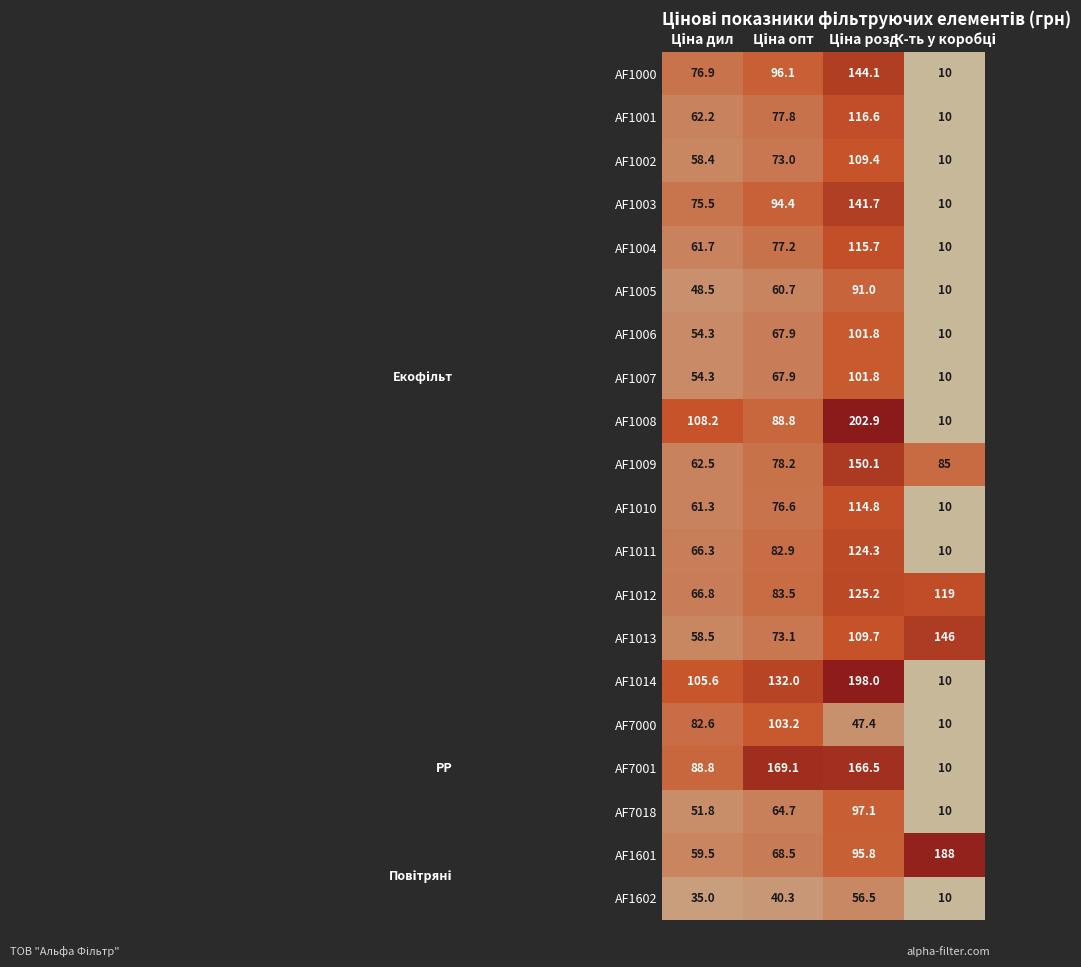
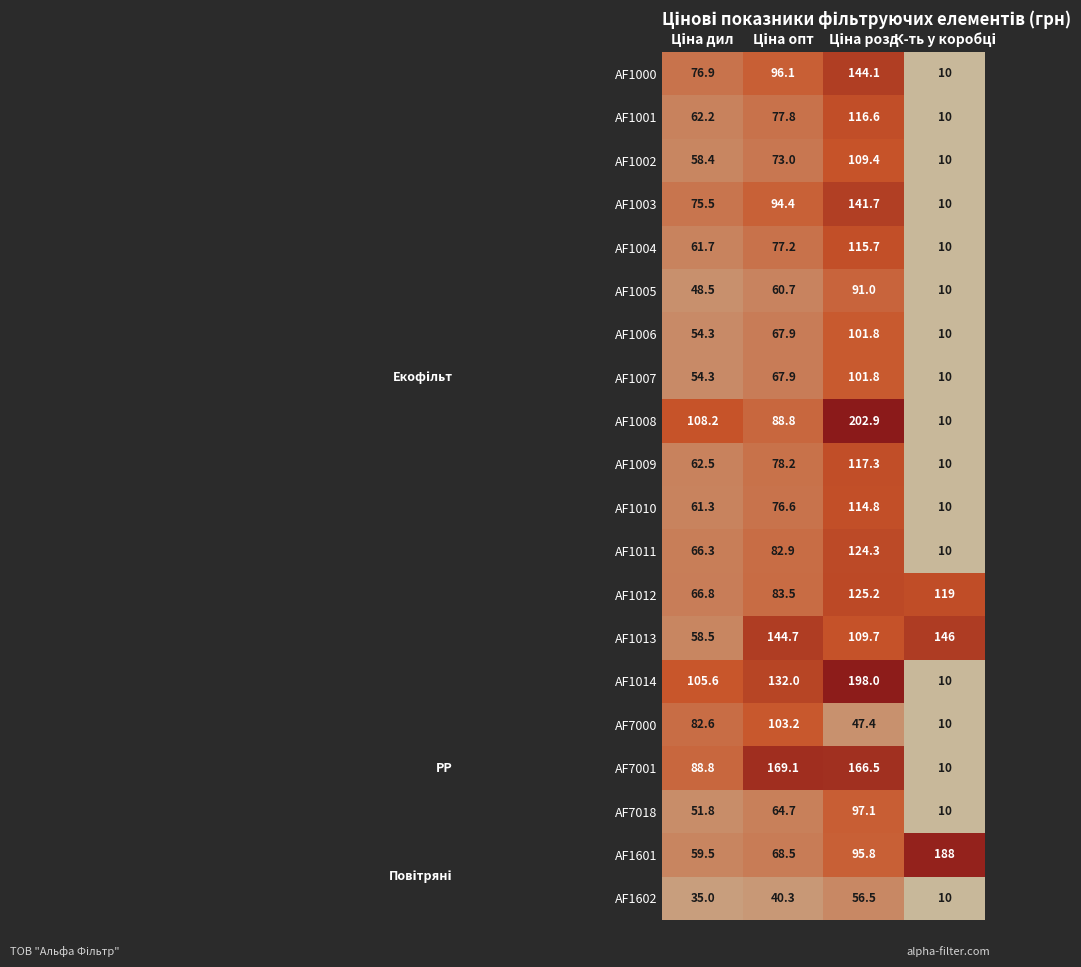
  {
    "AF1000": {
      "Ціна дил": 76.9,
      "Ціна опт": 96.1,
      "Ціна розд": 144.1,
      "К-ть у коробці": 10
    },
    "AF1001": {
      "Ціна дил": 62.2,
      "Ціна опт": 77.8,
      "Ціна розд": 116.6,
      "К-ть у коробці": 10
    },
    "AF1002": {
      "Ціна дил": 58.4,
      "Ціна опт": 73.0,
      "Ціна розд": 109.4,
      "К-ть у коробці": 10
    },
    "AF1003": {
      "Ціна дил": 75.5,
      "Ціна опт": 94.4,
      "Ціна розд": 141.7,
      "К-ть у коробці": 10
    },
    "AF1004": {
      "Ціна дил": 61.7,
      "Ціна опт": 77.2,
      "Ціна розд": 115.7,
      "К-ть у коробці": 10
    },
    "AF1005": {
      "Ціна дил": 48.5,
      "Ціна опт": 60.7,
      "Ціна розд": 91.0,
      "К-ть у коробці": 10
    },
    "AF1006": {
      "Ціна дил": 54.3,
      "Ціна опт": 67.9,
      "Ціна розд": 101.8,
      "К-ть у коробці": 10
    },
    "AF1007": {
      "Ціна дил": 54.3,
      "Ціна опт": 67.9,
      "Ціна розд": 101.8,
      "К-ть у коробці": 10
    },
    "AF1008": {
      "Ціна дил": 108.2,
      "Ціна опт": 88.8,
      "Ціна розд": 202.9,
      "К-ть у коробці": 10
    },
    "AF1009": {
      "Ціна дил": 62.5,
      "Ціна опт": 78.2,
-     "Ціна розд": 150.1,
-     "К-ть у коробці": 85
+     "Ціна розд": 117.3,
+     "К-ть у коробці": 10
    },
    "AF1010": {
      "Ціна дил": 61.3,
      "Ціна опт": 76.6,
      "Ціна розд": 114.8,
      "К-ть у коробці": 10
    },
    "AF1011": {
      "Ціна дил": 66.3,
      "Ціна опт": 82.9,
      "Ціна розд": 124.3,
      "К-ть у коробці": 10
    },
    "AF1012": {
      "Ціна дил": 66.8,
      "Ціна опт": 83.5,
      "Ціна розд": 125.2,
      "К-ть у коробці": 119
    },
    "AF1013": {
      "Ціна дил": 58.5,
-     "Ціна опт": 73.1,
+     "Ціна опт": 144.7,
      "Ціна розд": 109.7,
      "К-ть у коробці": 146
    },
    "AF1014": {
      "Ціна дил": 105.6,
      "Ціна опт": 132.0,
      "Ціна розд": 198.0,
      "К-ть у коробці": 10
    },
    "AF7000": {
      "Ціна дил": 82.6,
      "Ціна опт": 103.2,
      "Ціна розд": 47.4,
      "К-ть у коробці": 10
    },
    "AF7001": {
      "Ціна дил": 88.8,
      "Ціна опт": 169.1,
      "Ціна розд": 166.5,
      "К-ть у коробці": 10
    },
    "AF7018": {
      "Ціна дил": 51.8,
      "Ціна опт": 64.7,
      "Ціна розд": 97.1,
      "К-ть у коробці": 10
    },
    "AF1601": {
      "Ціна дил": 59.5,
      "Ціна опт": 68.5,
      "Ціна розд": 95.8,
      "К-ть у коробці": 188
    },
    "AF1602": {
      "Ціна дил": 35.0,
      "Ціна опт": 40.3,
      "Ціна розд": 56.5,
      "К-ть у коробці": 10
    }
  }
